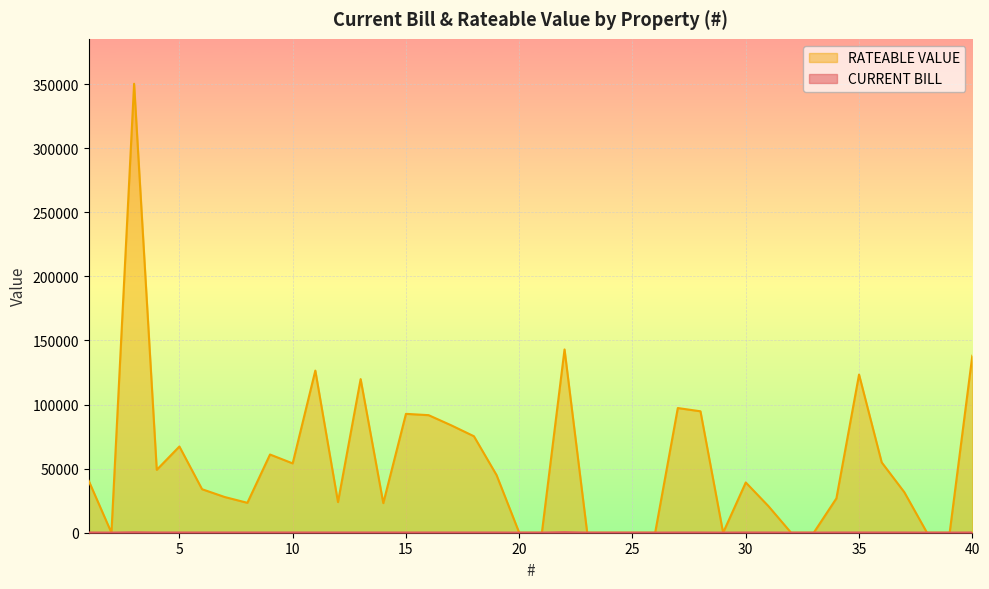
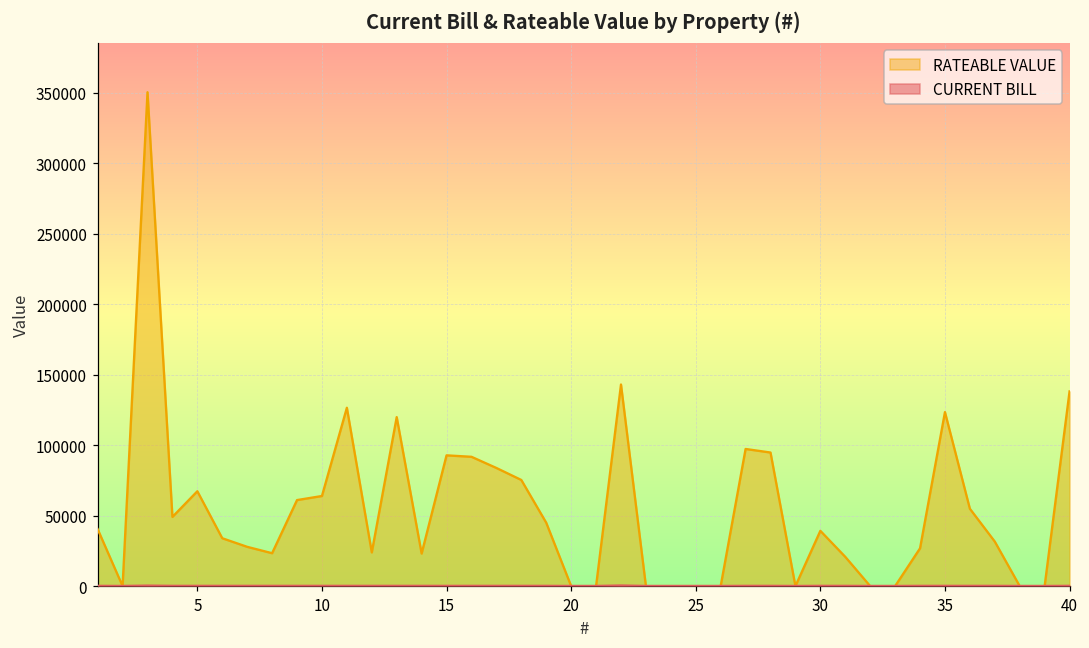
  {
    "RATEABLE VALUE": {
      "5": 67000,
-     "10": 54000,
+     "10": 64000,
      "15": 93000,
      "30": 39000,
      "35": 123000,
      "40": 138000
    },
    "CURRENT BILL": {
      "5": 0,
      "10": 0,
      "15": 0,
      "30": 0,
      "35": 0,
      "40": 0
    }
  }
